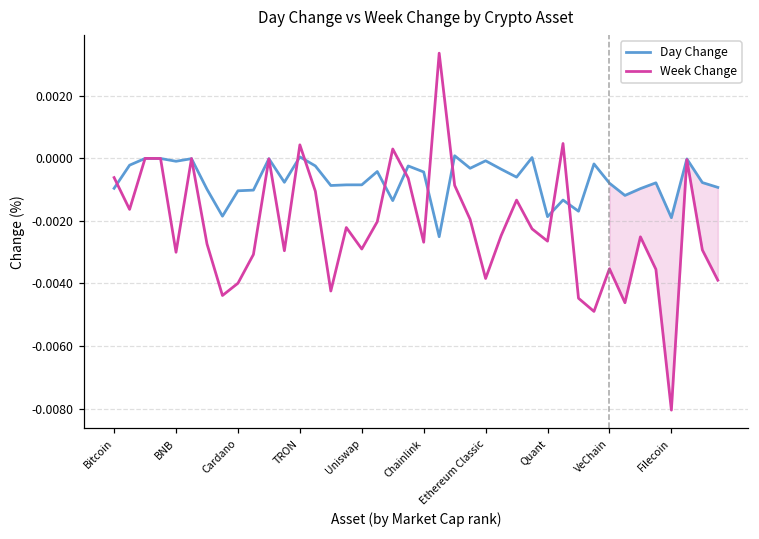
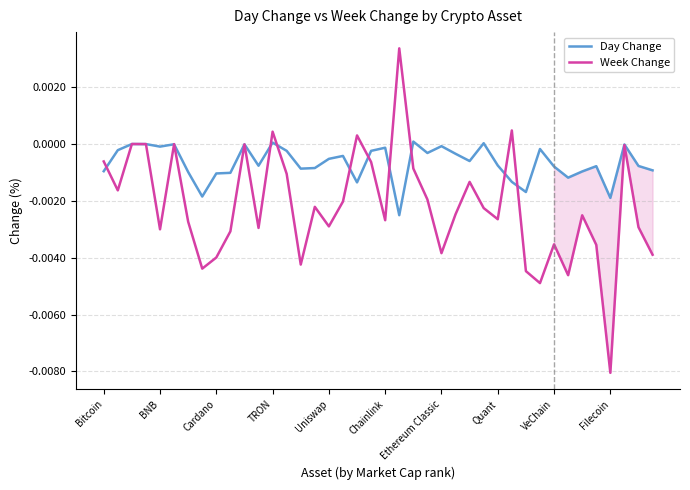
  {
    "Day Change": {
      "Bitcoin": -0.0010,
      "BNB": -0.0001,
      "Cardano": -0.0010,
      "TRON": 0.0000,
-     "Uniswap": -0.0008,
-     "Chainlink": -0.0004,
+     "Uniswap": -0.0005,
+     "Chainlink": -0.0001,
      "Ethereum Classic": -0.0001,
-     "Quant": -0.0019
+     "Quant": -0.0008
    }
  }
